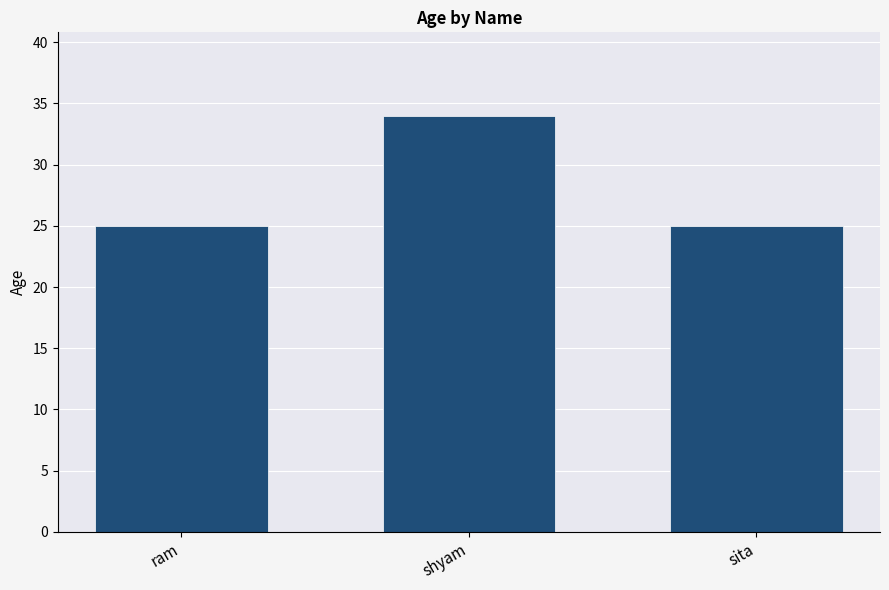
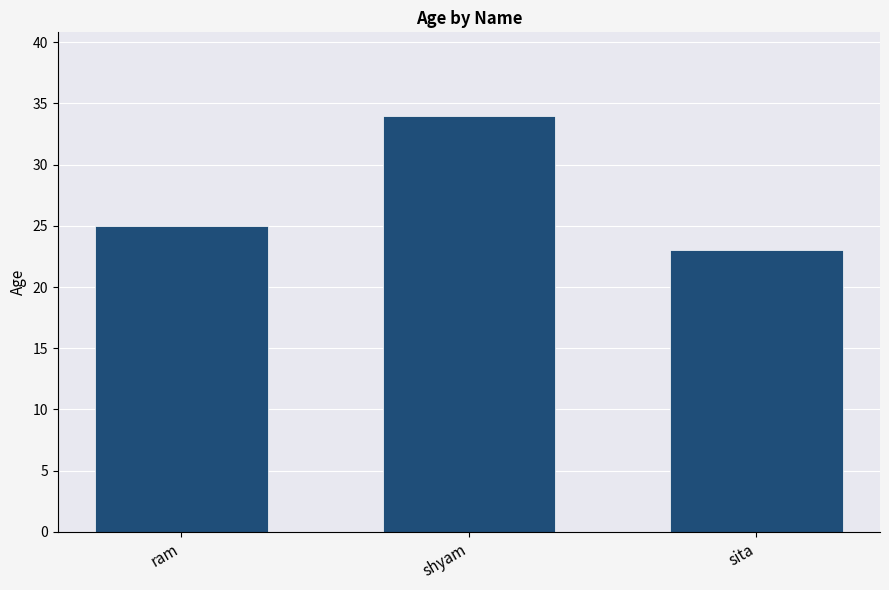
  {
    "ram": 25,
    "shyam": 34,
-   "sita": 25
+   "sita": 23
  }
